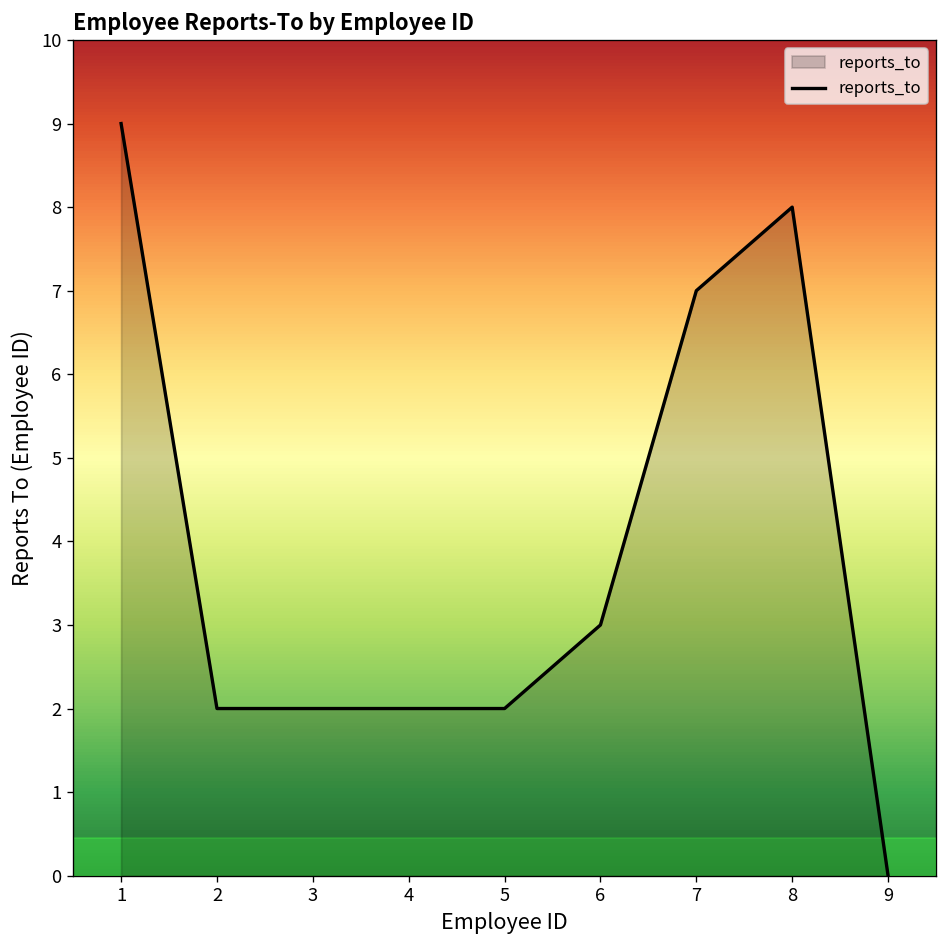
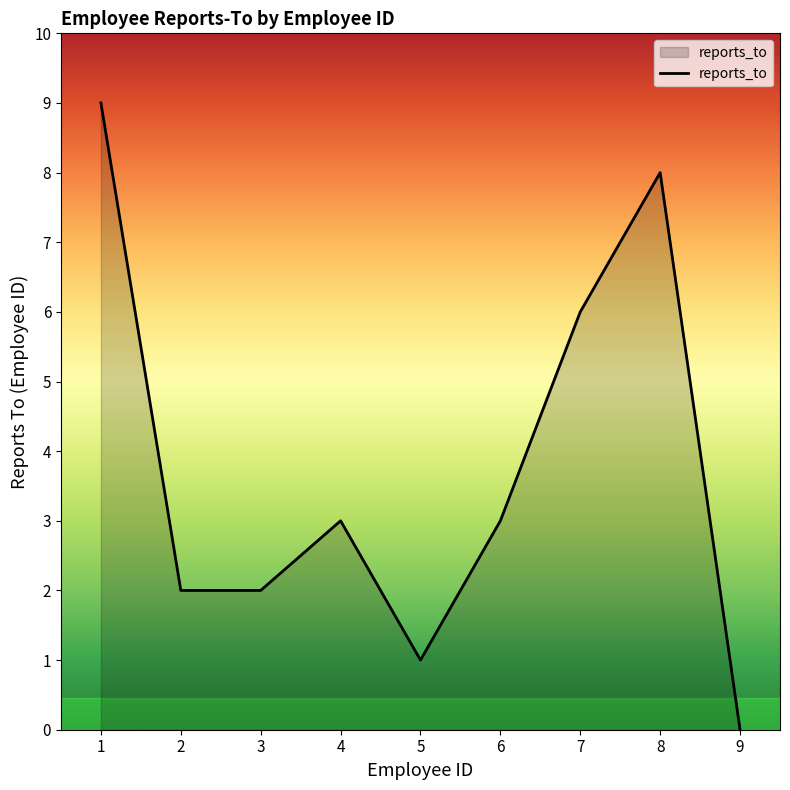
  {
    "1": 9,
    "2": 2,
    "3": 2,
-   "4": 2,
-   "5": 2,
+   "4": 3,
+   "5": 1,
    "6": 3,
-   "7": 7,
+   "7": 6,
    "8": 8,
    "9": 0
  }
